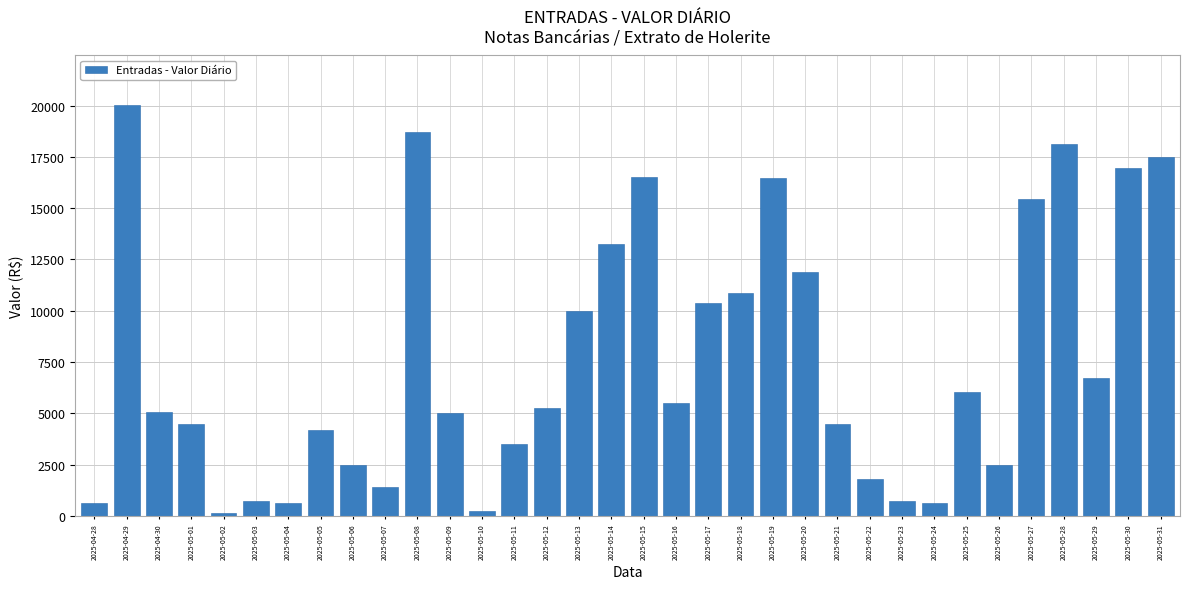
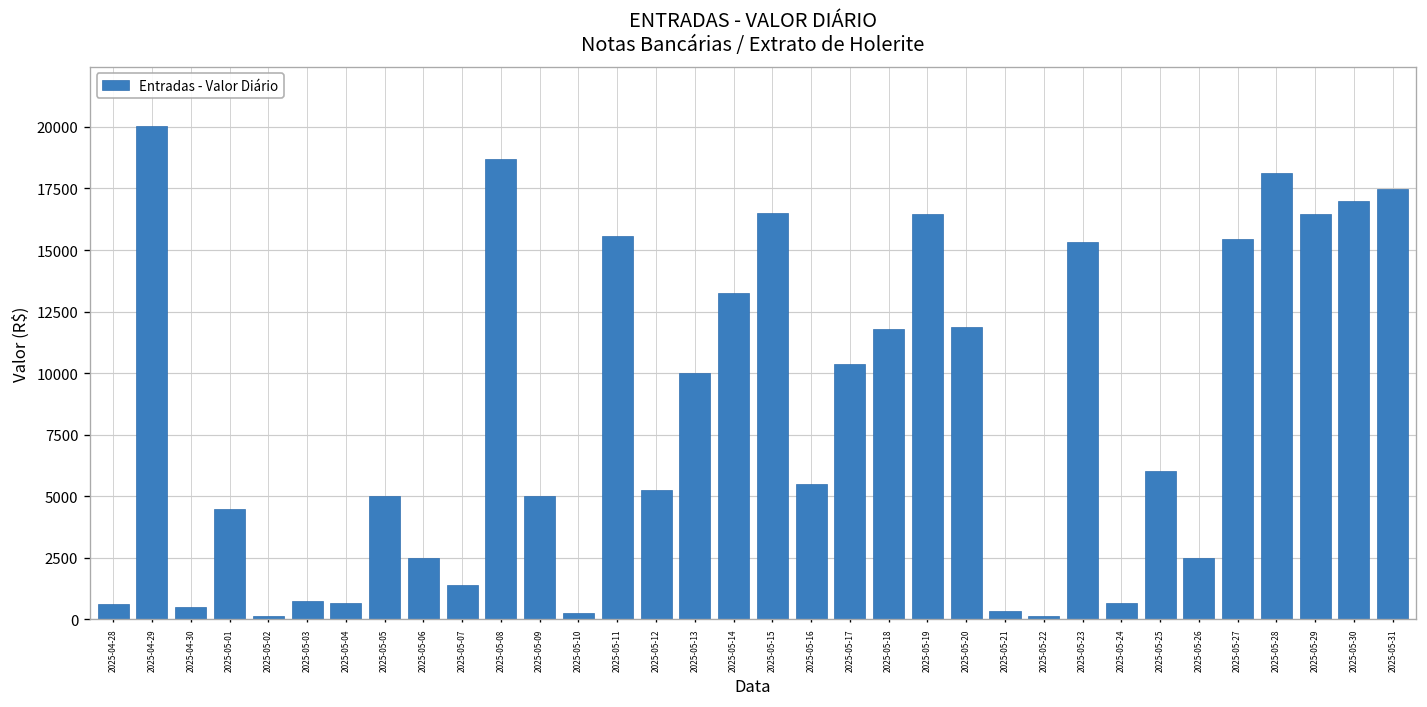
  {
    "2025-04-28": 600,
    "2025-04-29": 20000,
-   "2025-04-30": 5100,
+   "2025-04-30": 500,
    "2025-05-01": 4500,
    "2025-05-02": 200,
    "2025-05-03": 800,
    "2025-05-04": 700,
-   "2025-05-05": 4200,
+   "2025-05-05": 5000,
    "2025-05-06": 2500,
    "2025-05-07": 1400,
    "2025-05-08": 18700,
    "2025-05-09": 5000,
    "2025-05-10": 300,
-   "2025-05-11": 3500,
+   "2025-05-11": 15600,
    "2025-05-12": 5200,
    "2025-05-13": 10000,
    "2025-05-14": 13300,
    "2025-05-15": 16500,
    "2025-05-16": 5500,
    "2025-05-17": 10400,
-   "2025-05-18": 10900,
+   "2025-05-18": 11800,
    "2025-05-19": 16500,
    "2025-05-20": 11900,
-   "2025-05-21": 4500,
-   "2025-05-22": 1800,
-   "2025-05-23": 800,
+   "2025-05-21": 400,
+   "2025-05-22": 200,
+   "2025-05-23": 15300,
    "2025-05-24": 700,
    "2025-05-25": 6000,
    "2025-05-26": 2500,
    "2025-05-27": 15500,
    "2025-05-28": 18100,
-   "2025-05-29": 6700,
+   "2025-05-29": 16500,
    "2025-05-30": 17000,
    "2025-05-31": 17500
  }
